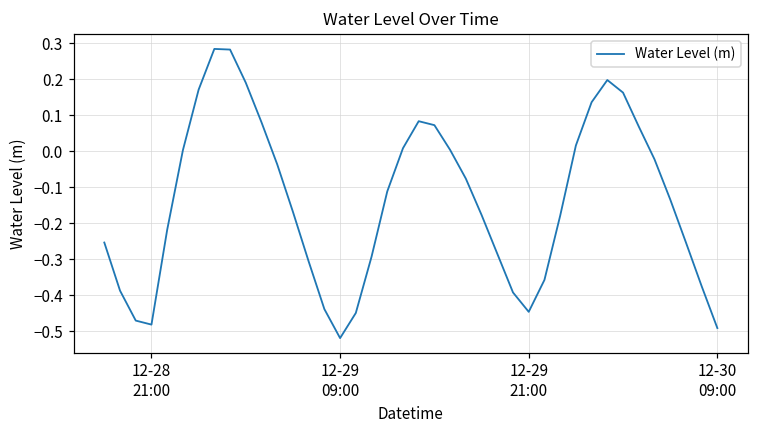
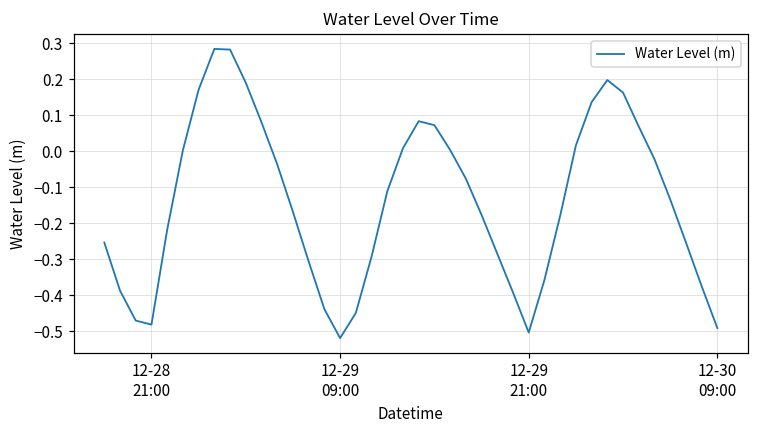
  {
    "12-28 21:00": -0.48,
    "12-29 09:00": -0.52,
-   "12-29 21:00": -0.45,
+   "12-29 21:00": -0.50,
    "12-30 09:00": -0.49
  }
